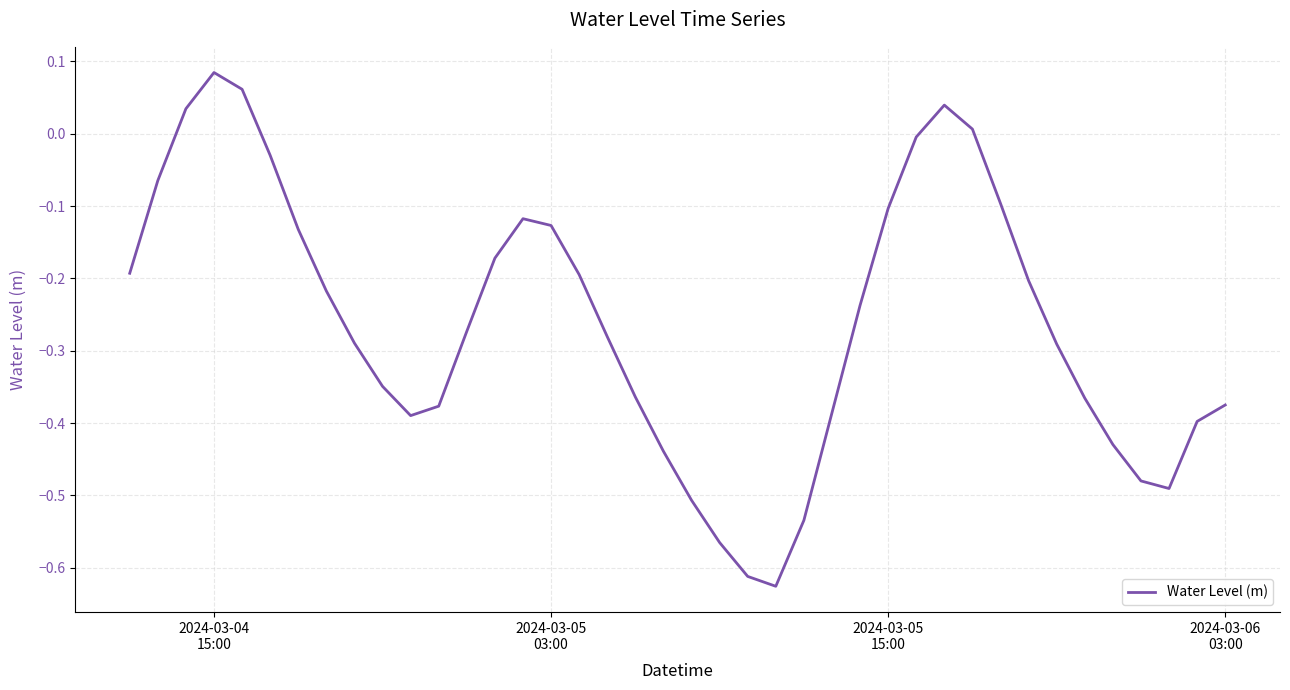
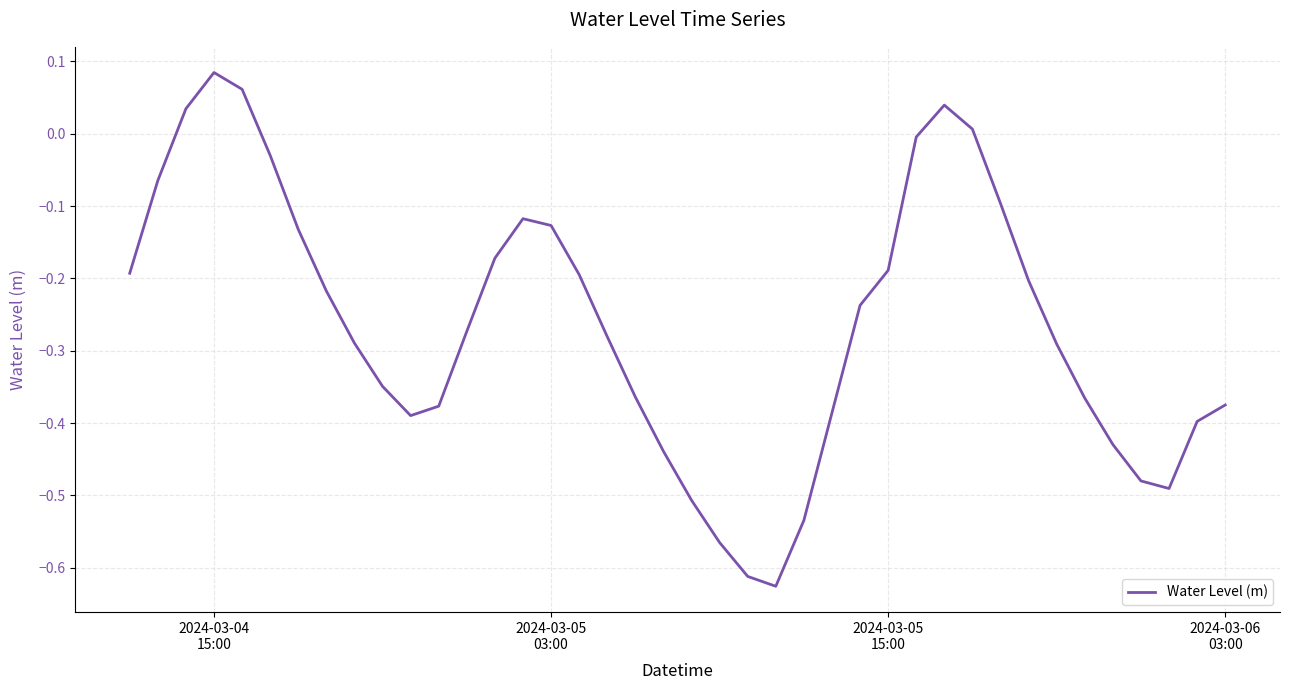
  {
    "2024-03-04 15:00": 0.08,
    "2024-03-05 03:00": -0.13,
-   "2024-03-05 15:00": -0.10,
+   "2024-03-05 15:00": -0.19,
    "2024-03-06 03:00": -0.38
  }
